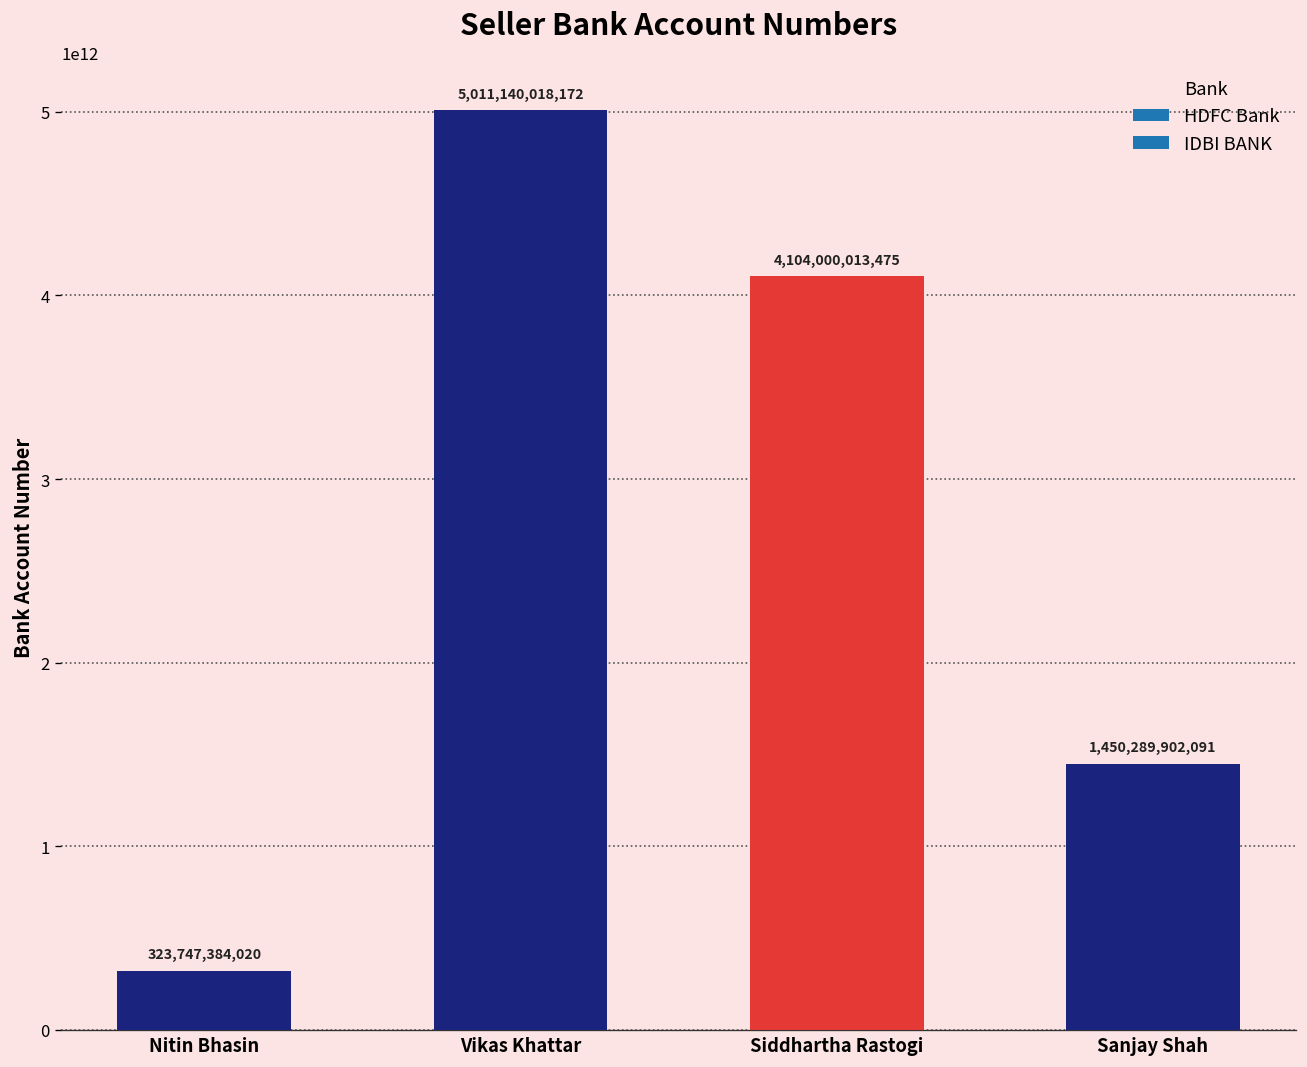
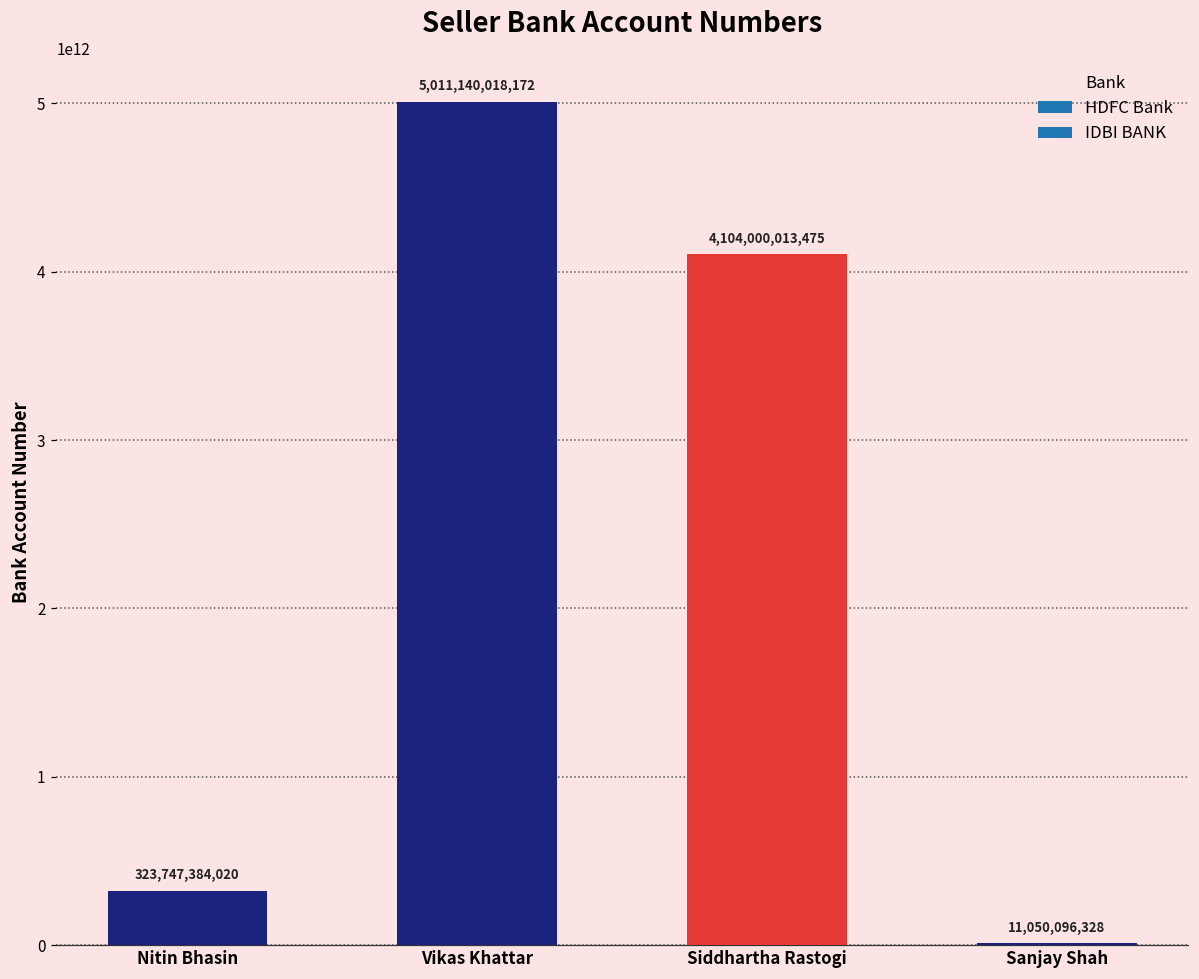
  {
    "Nitin Bhasin": "323,747,384,020",
    "Vikas Khattar": "5,011,140,018,172",
    "Siddhartha Rastogi": "4,104,000,013,475",
-   "Sanjay Shah": "1,450,289,902,091"
+   "Sanjay Shah": "11,050,096,328"
  }
